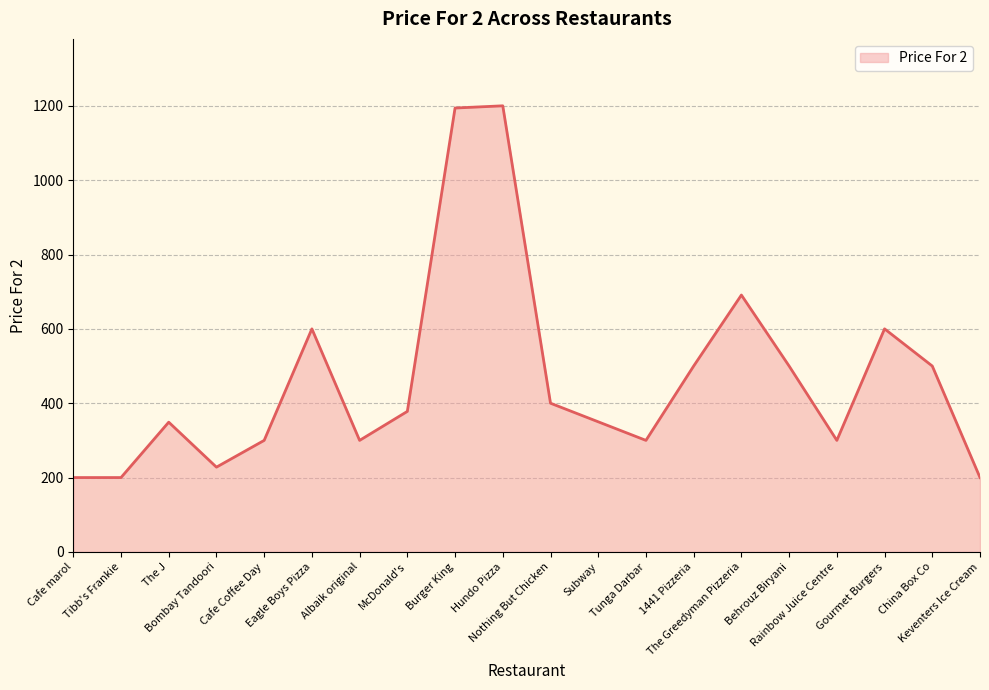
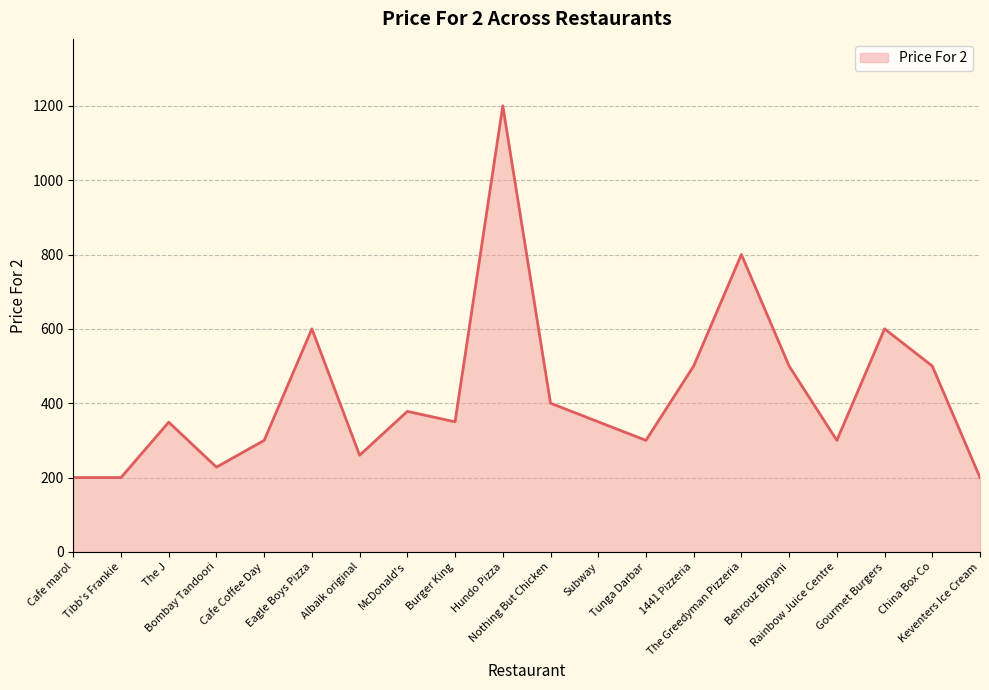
  {
    "Cafe marol": 200,
    "Tibb's Frankie": 200,
    "The J": 350,
    "Bombay Tandoori": 230,
    "Cafe Coffee Day": 300,
    "Eagle Boys Pizza": 600,
-   "Albaik original": 300,
+   "Albaik original": 260,
    "McDonald's": 380,
-   "Burger King": 1190,
+   "Burger King": 350,
    "Hundo Pizza": 1200,
    "Nothing But Chicken": 400,
    "Subway": 350,
    "Tunga Darbar": 300,
    "1441 Pizzeria": 500,
-   "The Greedyman Pizzeria": 690,
+   "The Greedyman Pizzeria": 800,
    "Behrouz Biryani": 500,
    "Rainbow Juice Centre": 300,
    "Gourmet Burgers": 600,
    "China Box Co": 500,
    "Keventers Ice Cream": 200
  }
